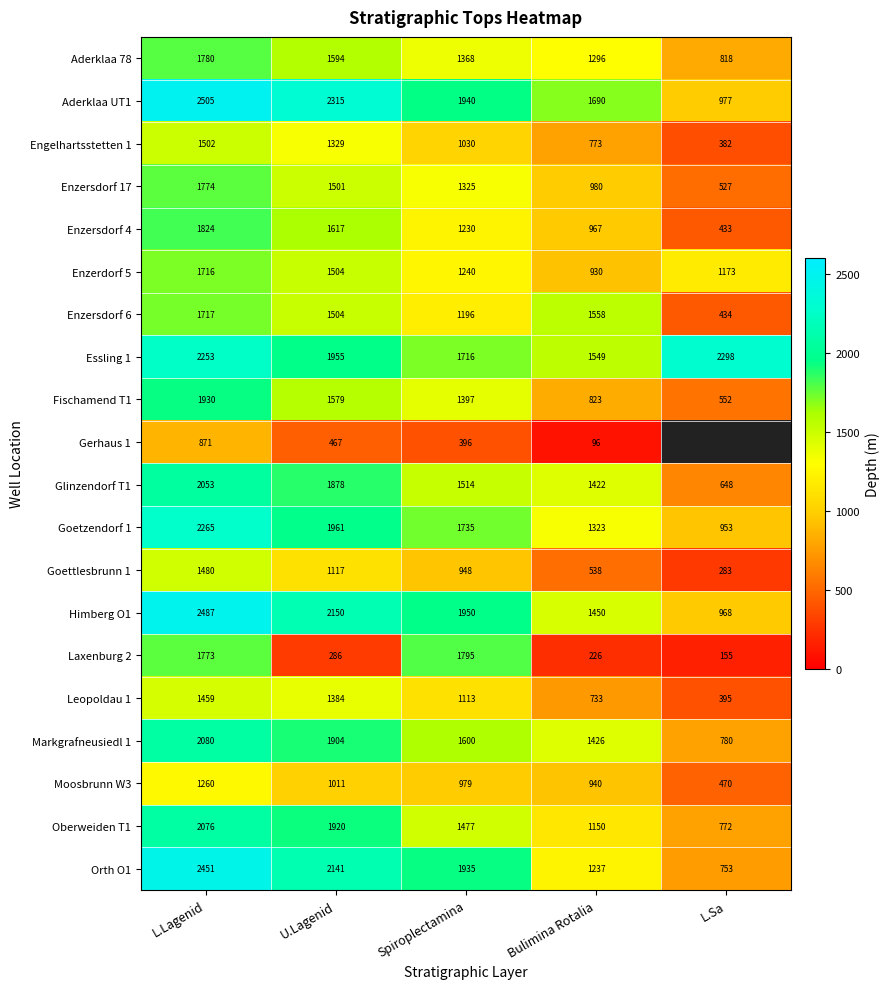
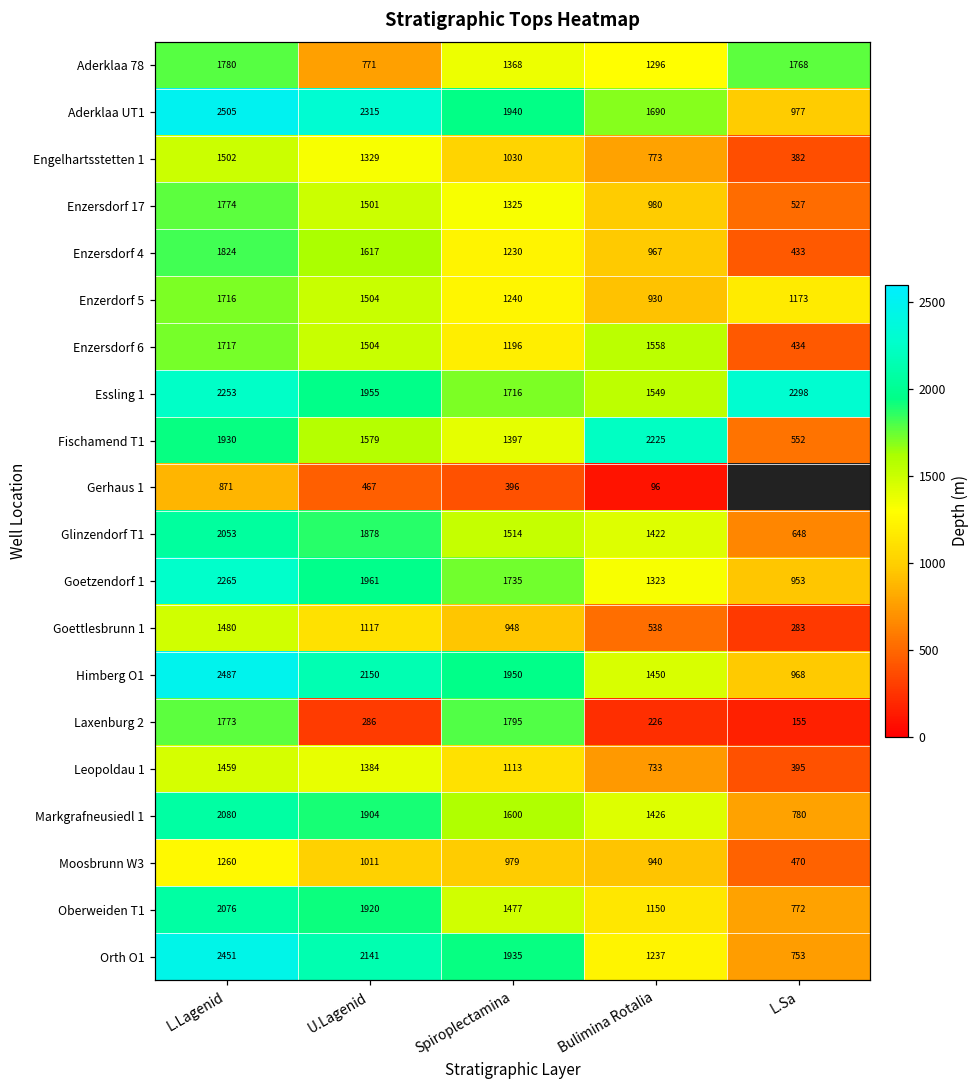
  {
    "Aderklaa 78": {
      "L.Lagenid": 1780,
-     "U.Lagenid": 1594,
+     "U.Lagenid": 771,
      "Spiroplectamina": 1368,
      "Bulimina Rotalia": 1296,
-     "L.Sa": 818
+     "L.Sa": 1768
    },
    "Aderklaa UT1": {
      "L.Lagenid": 2505,
      "U.Lagenid": 2315,
      "Spiroplectamina": 1940,
      "Bulimina Rotalia": 1690,
      "L.Sa": 977
    },
    "Engelhartsstetten 1": {
      "L.Lagenid": 1502,
      "U.Lagenid": 1329,
      "Spiroplectamina": 1030,
      "Bulimina Rotalia": 773,
      "L.Sa": 382
    },
    "Enzersdorf 17": {
      "L.Lagenid": 1774,
      "U.Lagenid": 1501,
      "Spiroplectamina": 1325,
      "Bulimina Rotalia": 980,
      "L.Sa": 527
    },
    "Enzersdorf 4": {
      "L.Lagenid": 1824,
      "U.Lagenid": 1617,
      "Spiroplectamina": 1230,
      "Bulimina Rotalia": 967,
      "L.Sa": 433
    },
    "Enzerdorf 5": {
      "L.Lagenid": 1716,
      "U.Lagenid": 1504,
      "Spiroplectamina": 1240,
      "Bulimina Rotalia": 930,
      "L.Sa": 1173
    },
    "Enzersdorf 6": {
      "L.Lagenid": 1717,
      "U.Lagenid": 1504,
      "Spiroplectamina": 1196,
      "Bulimina Rotalia": 1558,
      "L.Sa": 434
    },
    "Essling 1": {
      "L.Lagenid": 2253,
      "U.Lagenid": 1955,
      "Spiroplectamina": 1716,
      "Bulimina Rotalia": 1549,
      "L.Sa": 2298
    },
    "Fischamend T1": {
      "L.Lagenid": 1930,
      "U.Lagenid": 1579,
      "Spiroplectamina": 1397,
-     "Bulimina Rotalia": 823,
+     "Bulimina Rotalia": 2225,
      "L.Sa": 552
    },
    "Gerhaus 1": {
      "L.Lagenid": 871,
      "U.Lagenid": 467,
      "Spiroplectamina": 396,
      "Bulimina Rotalia": 96
    },
    "Glinzendorf T1": {
      "L.Lagenid": 2053,
      "U.Lagenid": 1878,
      "Spiroplectamina": 1514,
      "Bulimina Rotalia": 1422,
      "L.Sa": 648
    },
    "Goetzendorf 1": {
      "L.Lagenid": 2265,
      "U.Lagenid": 1961,
      "Spiroplectamina": 1735,
      "Bulimina Rotalia": 1323,
      "L.Sa": 953
    },
    "Goettlesbrunn 1": {
      "L.Lagenid": 1480,
      "U.Lagenid": 1117,
      "Spiroplectamina": 948,
      "Bulimina Rotalia": 538,
      "L.Sa": 283
    },
    "Himberg O1": {
      "L.Lagenid": 2487,
      "U.Lagenid": 2150,
      "Spiroplectamina": 1950,
      "Bulimina Rotalia": 1450,
      "L.Sa": 968
    },
    "Laxenburg 2": {
      "L.Lagenid": 1773,
      "U.Lagenid": 286,
      "Spiroplectamina": 1795,
      "Bulimina Rotalia": 226,
      "L.Sa": 155
    },
    "Leopoldau 1": {
      "L.Lagenid": 1459,
      "U.Lagenid": 1384,
      "Spiroplectamina": 1113,
      "Bulimina Rotalia": 733,
      "L.Sa": 395
    },
    "Markgrafneusiedl 1": {
      "L.Lagenid": 2080,
      "U.Lagenid": 1904,
      "Spiroplectamina": 1600,
      "Bulimina Rotalia": 1426,
      "L.Sa": 780
    },
    "Moosbrunn W3": {
      "L.Lagenid": 1260,
      "U.Lagenid": 1011,
      "Spiroplectamina": 979,
      "Bulimina Rotalia": 940,
      "L.Sa": 470
    },
    "Oberweiden T1": {
      "L.Lagenid": 2076,
      "U.Lagenid": 1920,
      "Spiroplectamina": 1477,
      "Bulimina Rotalia": 1150,
      "L.Sa": 772
    },
    "Orth O1": {
      "L.Lagenid": 2451,
      "U.Lagenid": 2141,
      "Spiroplectamina": 1935,
      "Bulimina Rotalia": 1237,
      "L.Sa": 753
    }
  }
